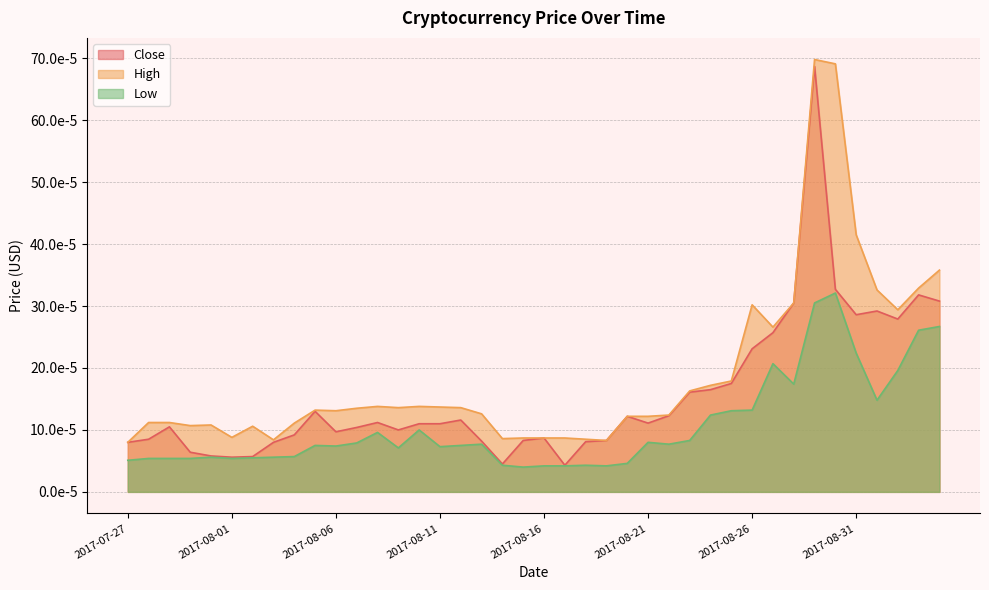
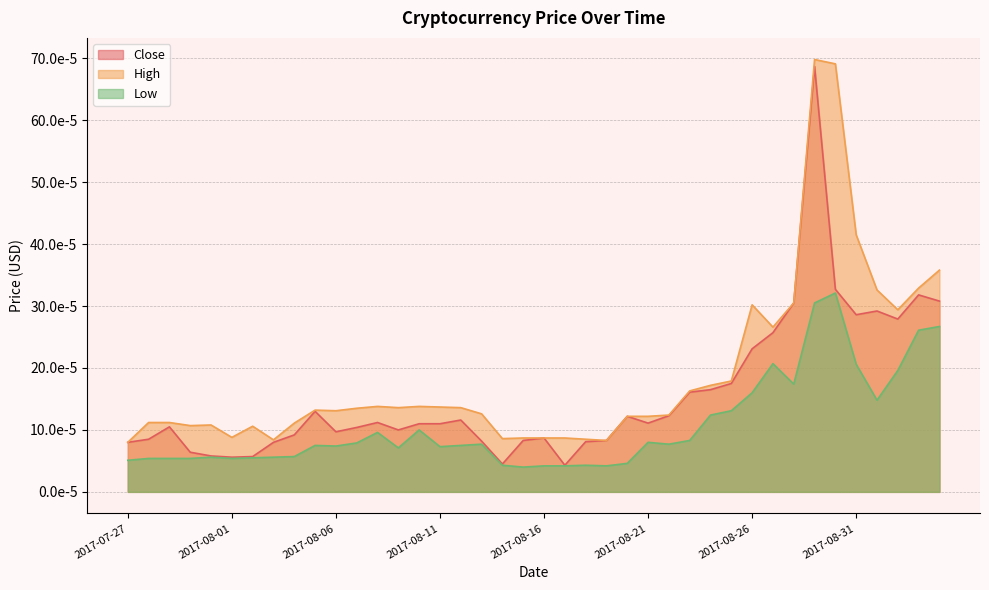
  {
    "Low": {
      "2017-07-27": 0.00005,
      "2017-08-06": 0.00007,
      "2017-08-11": 0.00007,
      "2017-08-16": 0.00004,
      "2017-08-21": 0.00008,
-     "2017-08-26": 0.00013,
-     "2017-08-31": 0.00022
+     "2017-08-26": 0.00016,
+     "2017-08-31": 0.00021
    }
  }
